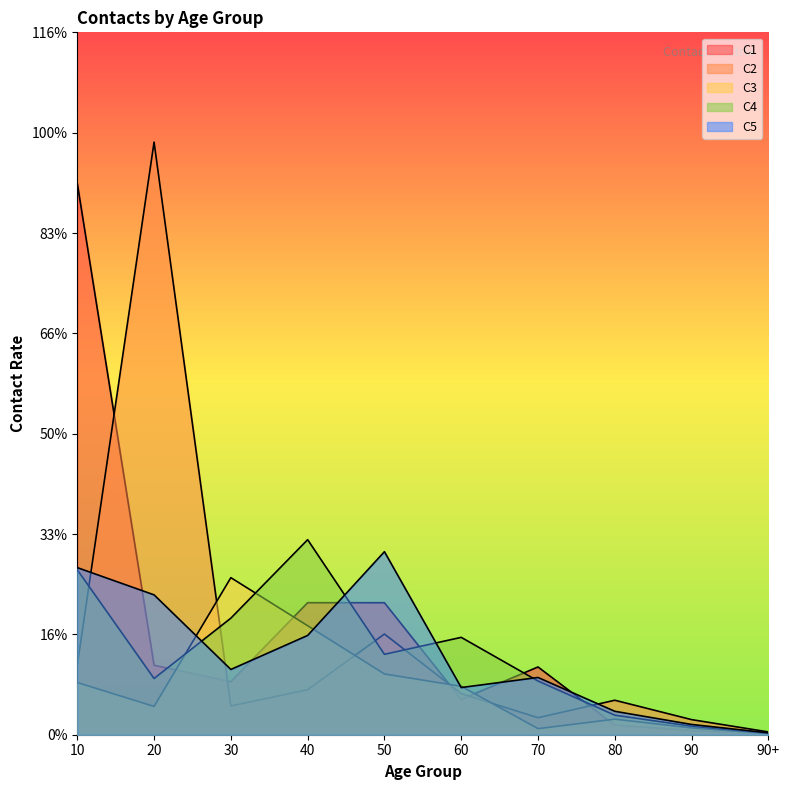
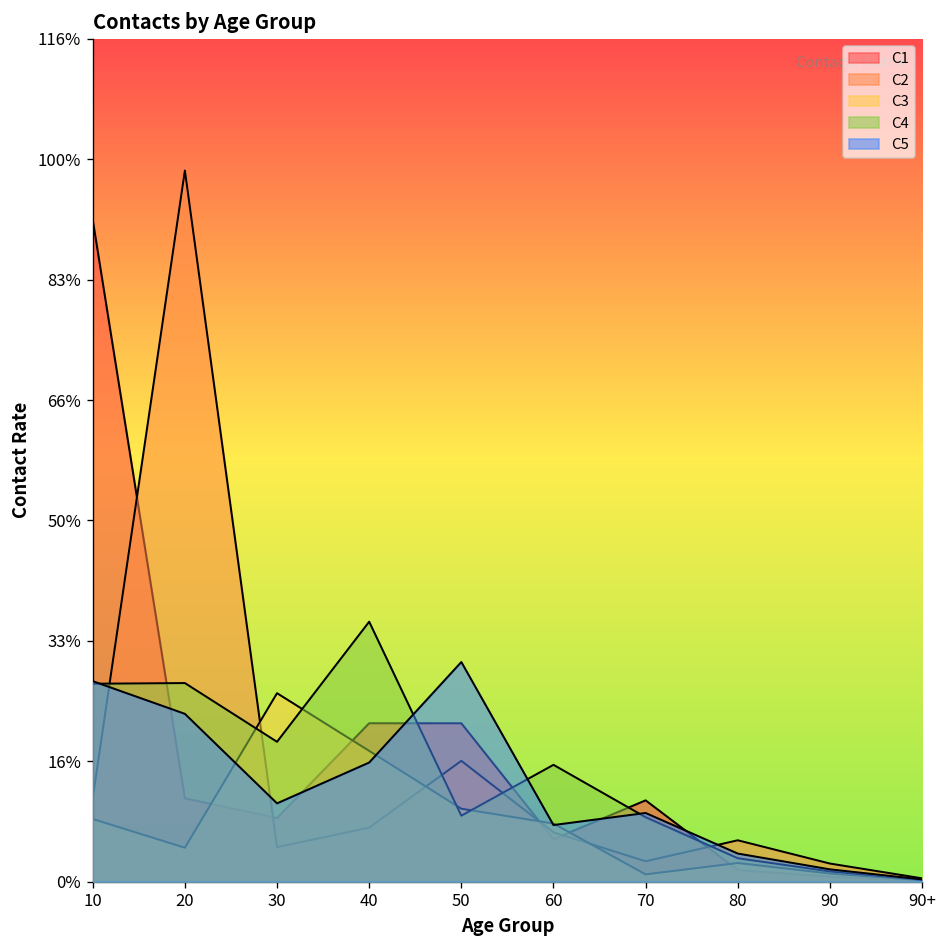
  {
    "C4": {
-     "20": "9%",
+     "20": "27%",
      "30": "19%",
-     "40": "32%",
-     "50": "13%",
+     "40": "36%",
+     "50": "9%",
      "60": "16%",
      "70": "9%",
      "80": "3%"
    },
    "C5": {
      "20": "23%",
      "30": "11%",
      "40": "16%",
      "50": "30%",
      "70": "9%",
      "80": "4%"
    }
  }
